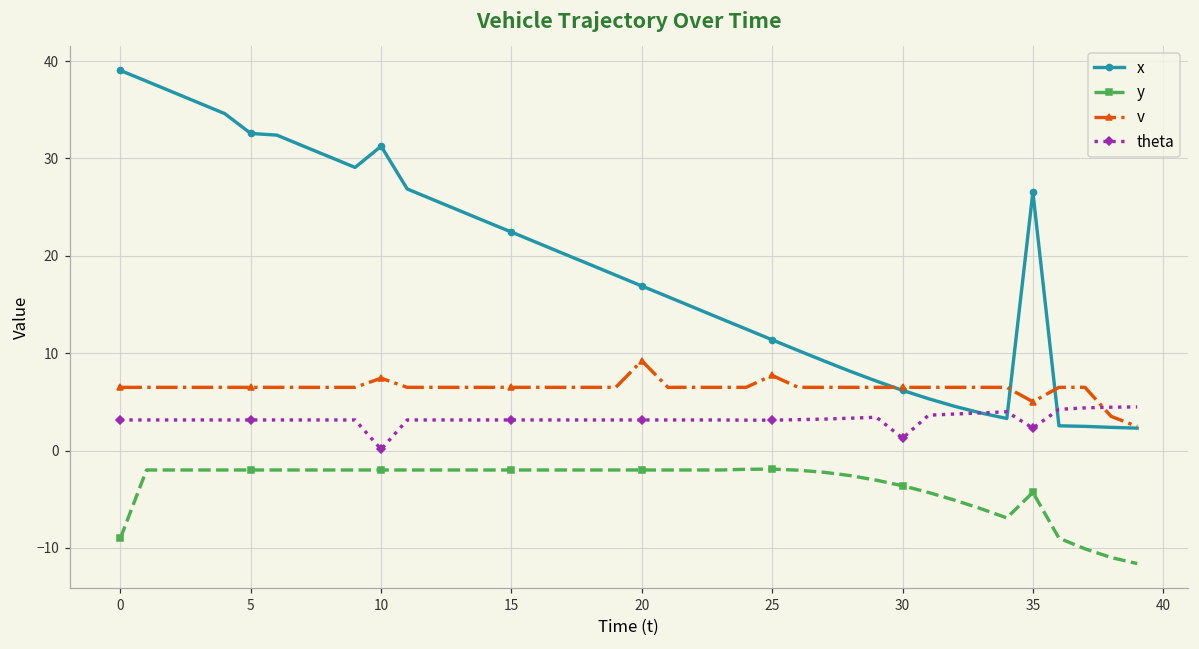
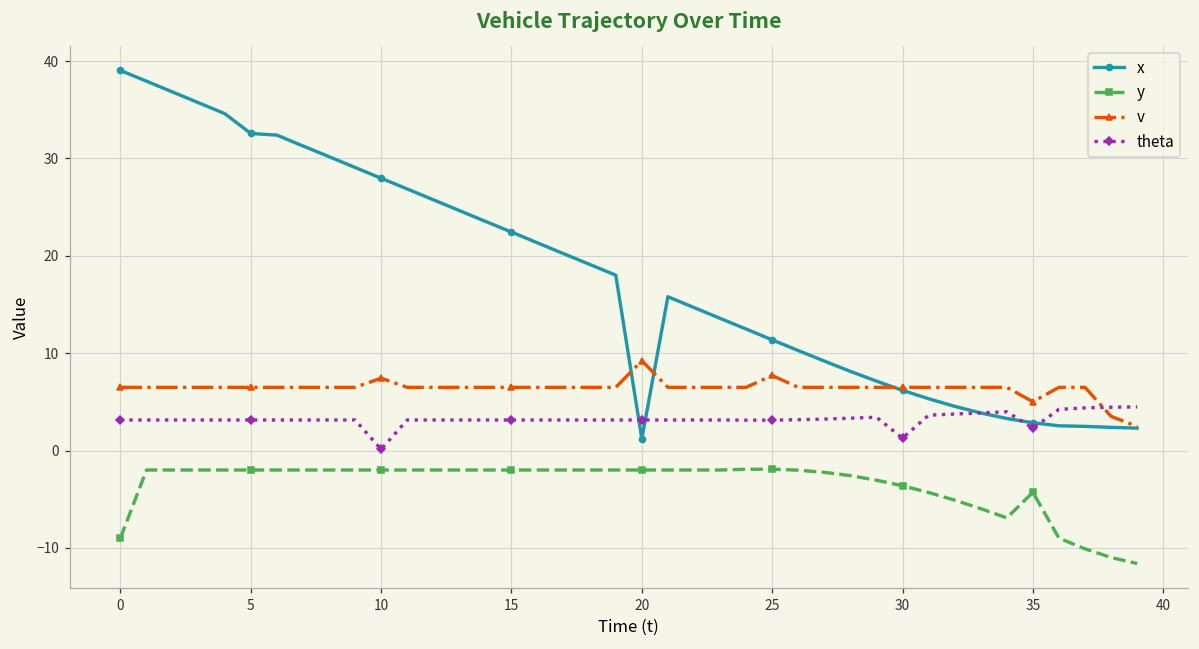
  {
    "x": {
      "0": 39,
      "5": 33,
-     "10": 31,
+     "10": 28,
      "15": 22,
-     "20": 17,
+     "20": 1,
      "25": 11,
      "30": 6,
-     "35": 27
+     "35": 3
    },
    "y": {
      "0": -9,
      "5": -2,
      "10": -2,
      "15": -2,
      "20": -2,
      "25": -2,
      "30": -4,
      "35": -4
    },
    "v": {
      "0": 6,
      "5": 6,
      "10": 7,
      "15": 6,
      "20": 9,
      "25": 8,
      "30": 6,
      "35": 5
    },
    "theta": {
      "0": 3,
      "5": 3,
      "10": 0,
      "15": 3,
      "20": 3,
      "25": 3,
      "30": 1,
      "35": 2
    }
  }
